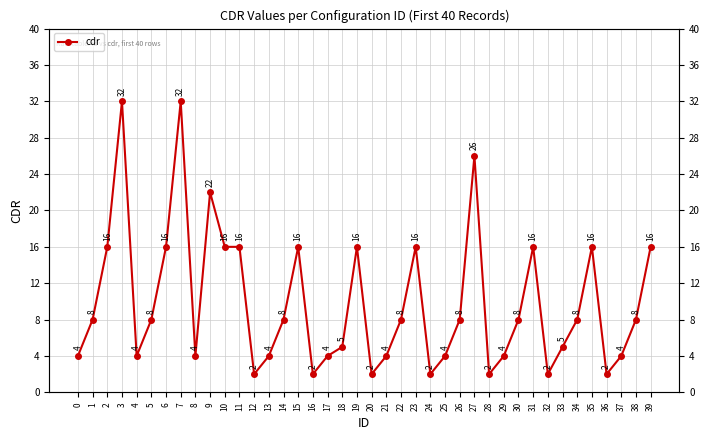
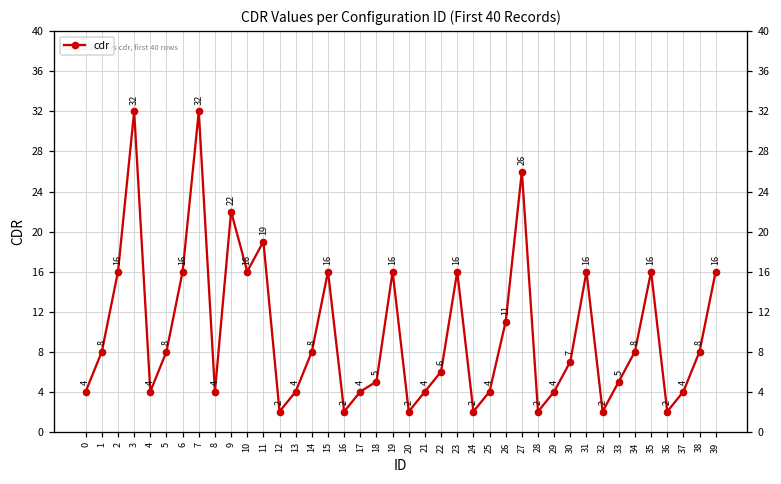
  {
    "0": 4,
    "1": 8,
    "2": 16,
    "3": 32,
    "4": 4,
    "5": 8,
    "6": 16,
    "7": 32,
    "8": 4,
    "9": 22,
    "10": 16,
-   "11": 16,
+   "11": 19,
    "12": 2,
    "13": 4,
    "14": 8,
    "15": 16,
    "16": 2,
    "17": 4,
    "18": 5,
    "19": 16,
    "20": 2,
    "21": 4,
-   "22": 8,
+   "22": 6,
    "23": 16,
    "24": 2,
    "25": 4,
-   "26": 8,
+   "26": 11,
    "27": 26,
    "28": 2,
    "29": 4,
-   "30": 8,
+   "30": 7,
    "31": 16,
    "32": 2,
    "33": 5,
    "34": 8,
    "35": 16,
    "36": 2,
    "37": 4,
    "38": 8,
    "39": 16
  }
